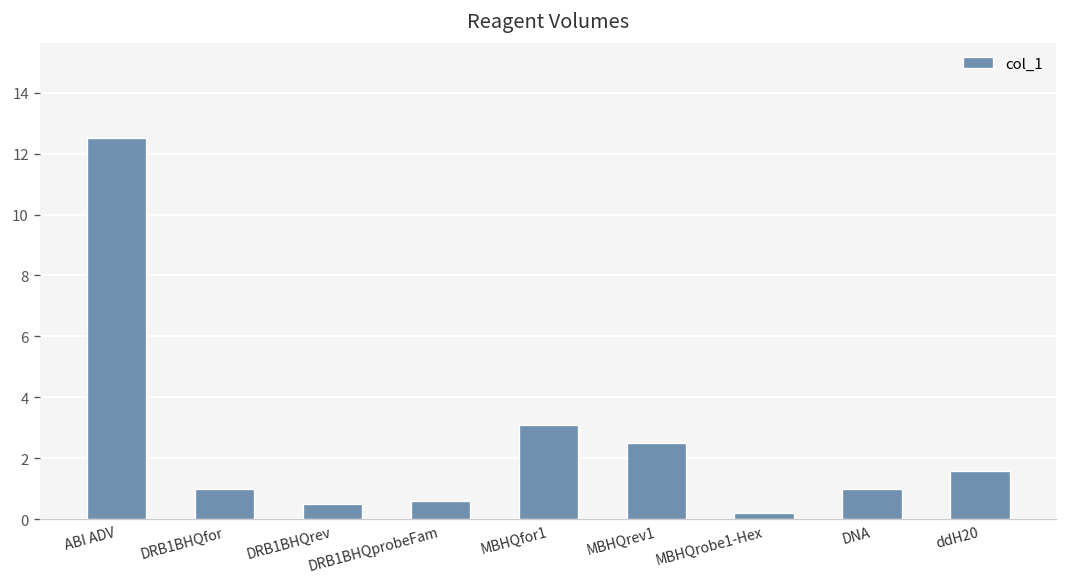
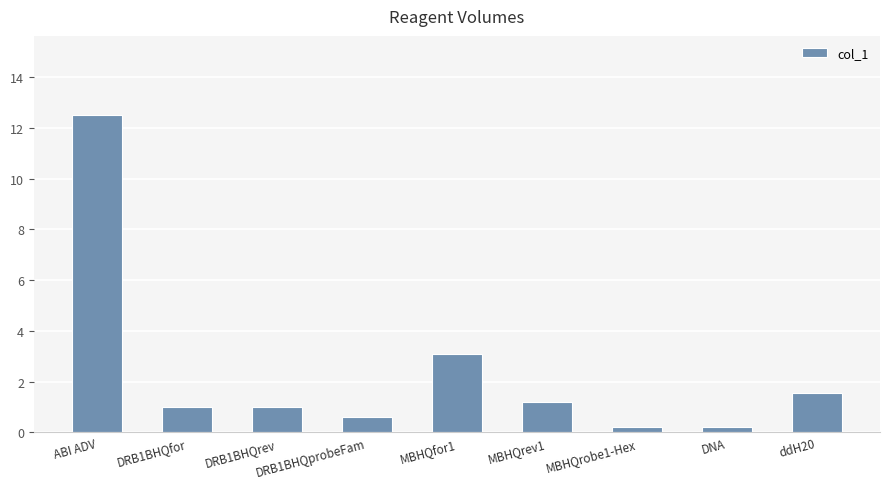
  {
    "ABI ADV": 12.5,
    "DRB1BHQfor": 1.0,
-   "DRB1BHQrev": 0.5,
+   "DRB1BHQrev": 1.0,
    "DRB1BHQprobeFam": 0.6,
    "MBHQfor1": 3.1,
-   "MBHQrev1": 2.5,
+   "MBHQrev1": 1.2,
    "MBHQrobe1-Hex": 0.2,
-   "DNA": 1.0,
+   "DNA": 0.2,
    "ddH20": 1.6
  }
